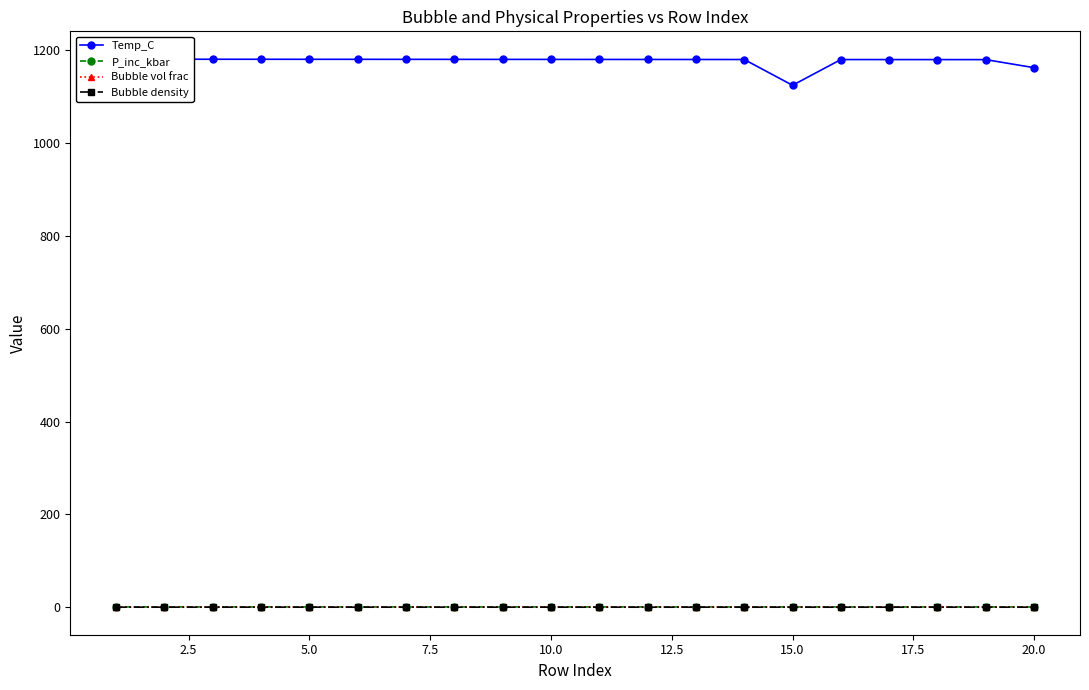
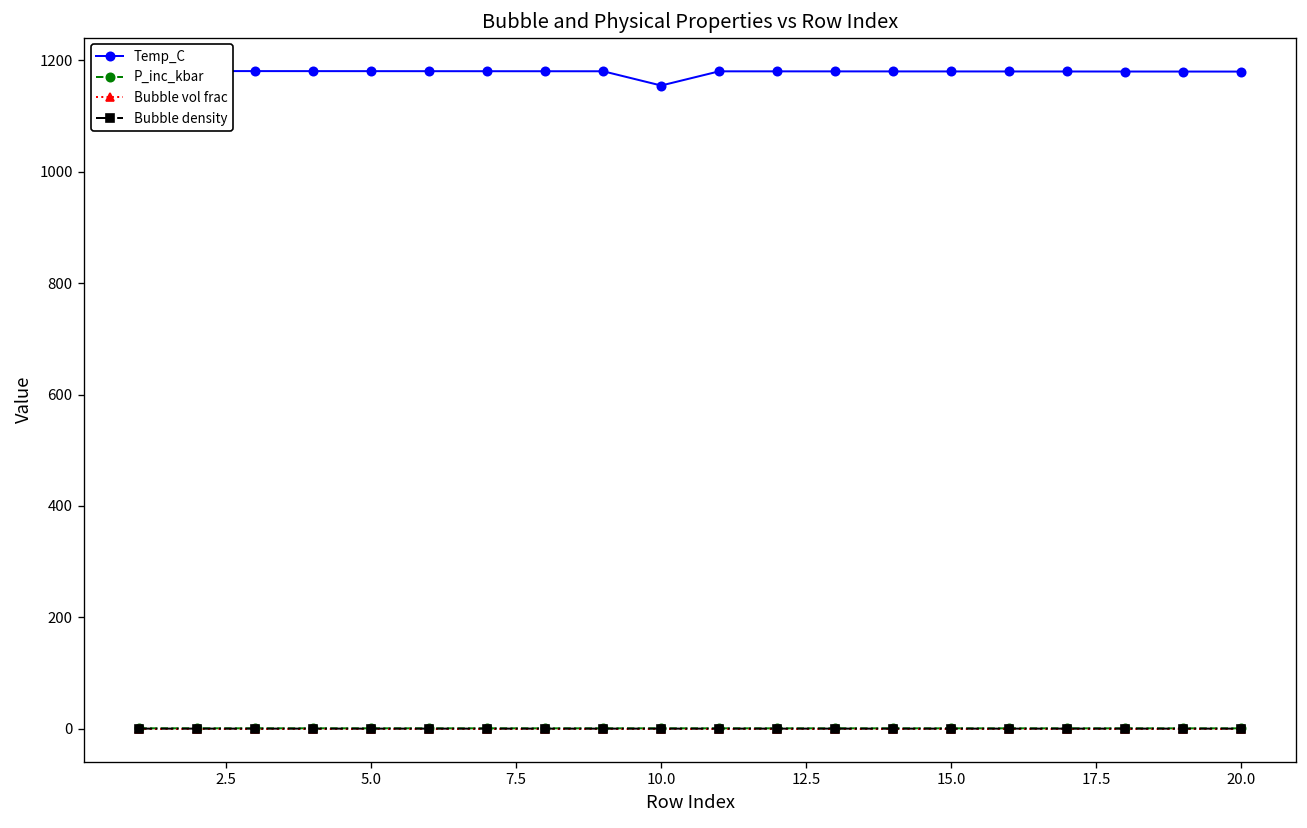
  {
    "Temp_C": {
      "5.0": 1180,
-     "10.0": 1180,
-     "15.0": 1120,
-     "20.0": 1160
+     "10.0": 1150,
+     "15.0": 1180,
+     "20.0": 1180
    },
    "Bubble density": {
      "5.0": 0,
      "10.0": 0,
      "15.0": 0,
      "20.0": 0
    }
  }
